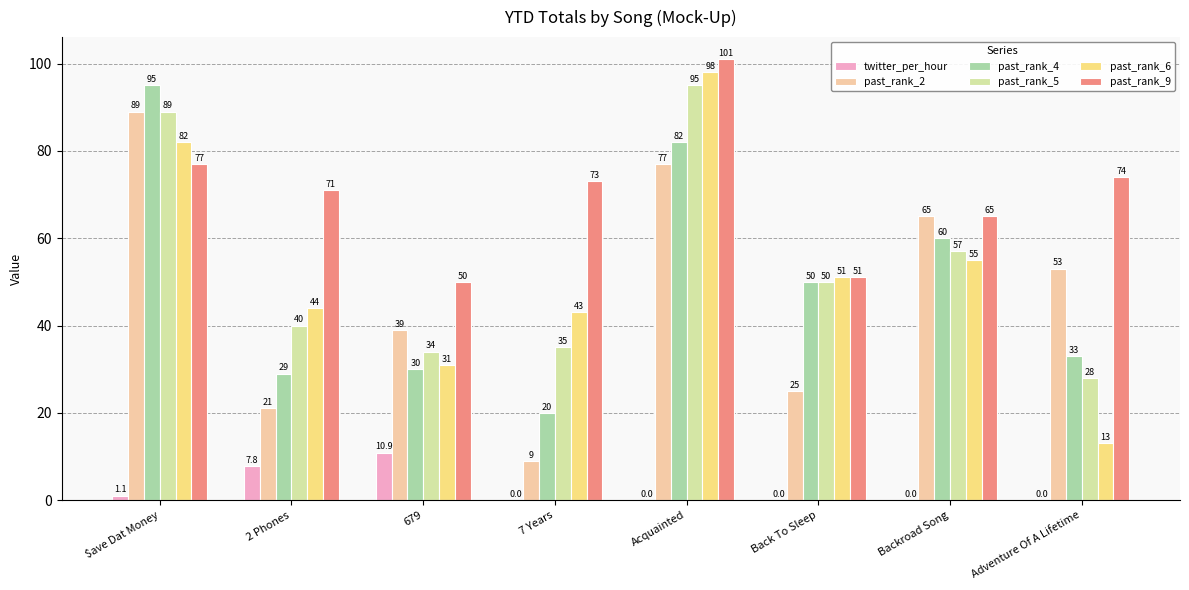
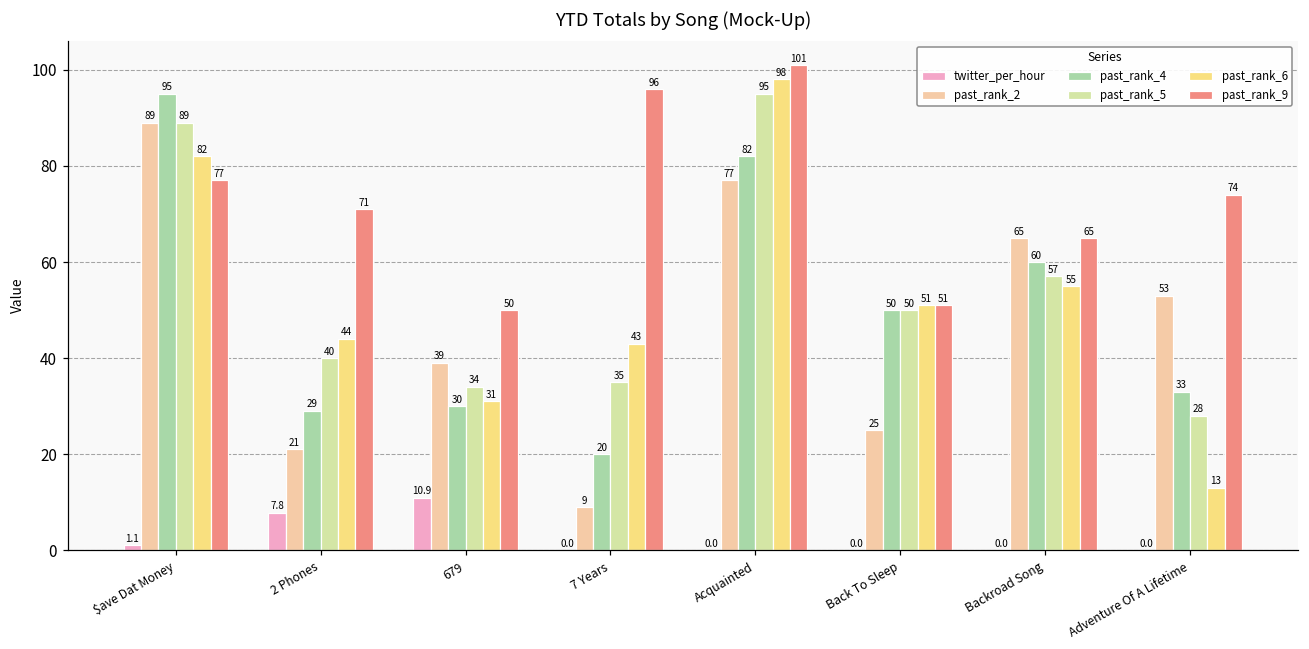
  {
    "past_rank_9": {
      "$ave Dat Money": 77,
      "2 Phones": 71,
      "679": 50,
-     "7 Years": 73,
+     "7 Years": 96,
      "Acquainted": 101,
      "Back To Sleep": 51,
      "Backroad Song": 65,
      "Adventure Of A Lifetime": 74
    }
  }
